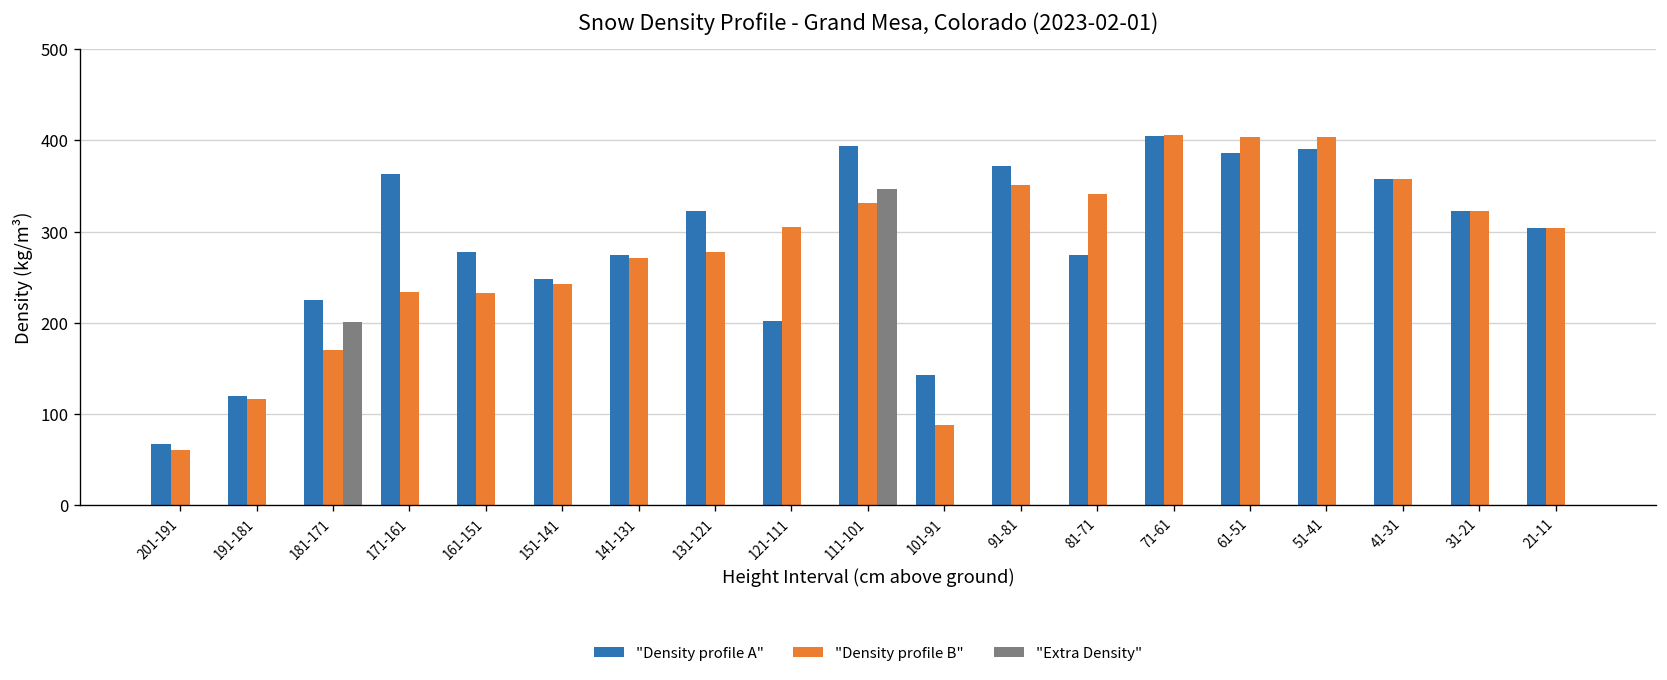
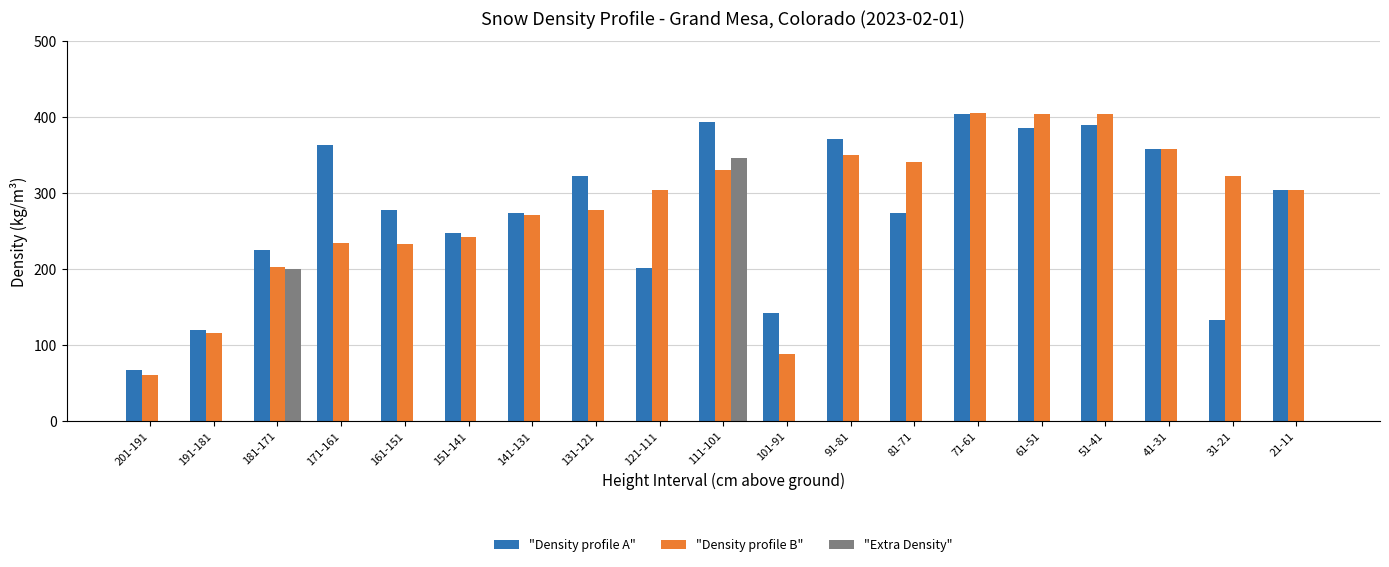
  {
    "\"Density profile A\"": {
      "201-191": 70,
      "191-181": 120,
      "181-171": 230,
      "171-161": 360,
      "161-151": 280,
      "151-141": 250,
      "141-131": 270,
      "131-121": 320,
      "121-111": 200,
      "111-101": 390,
      "101-91": 140,
      "91-81": 370,
      "81-71": 270,
      "71-61": 410,
      "61-51": 390,
      "51-41": 390,
      "41-31": 360,
-     "31-21": 320,
+     "31-21": 130,
      "21-11": 300
    },
    "\"Density profile B\"": {
      "201-191": 60,
      "191-181": 120,
-     "181-171": 170,
+     "181-171": 200,
      "171-161": 230,
      "161-151": 230,
      "151-141": 240,
      "141-131": 270,
      "131-121": 280,
      "121-111": 310,
      "111-101": 330,
      "101-91": 90,
      "91-81": 350,
      "81-71": 340,
      "71-61": 410,
      "61-51": 400,
      "51-41": 400,
      "41-31": 360,
      "31-21": 320,
      "21-11": 300
    },
    "\"Extra Density\"": {
      "201-191": 0,
      "191-181": 0,
      "181-171": 200,
      "171-161": 0,
      "161-151": 0,
      "151-141": 0,
      "141-131": 0,
      "131-121": 0,
      "121-111": 0,
      "111-101": 350,
      "101-91": 0,
      "91-81": 0,
      "81-71": 0,
      "71-61": 0,
      "61-51": 0,
      "51-41": 0,
      "41-31": 0,
      "31-21": 0,
      "21-11": 0
    }
  }
